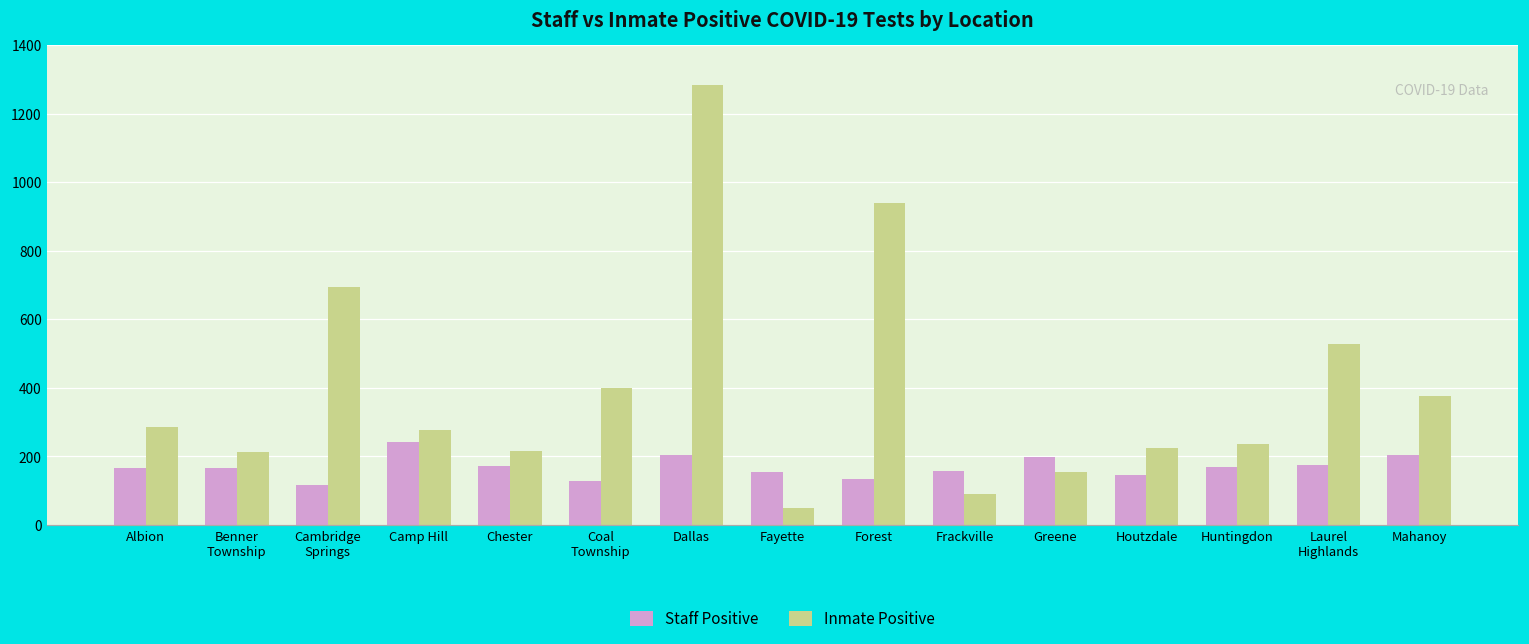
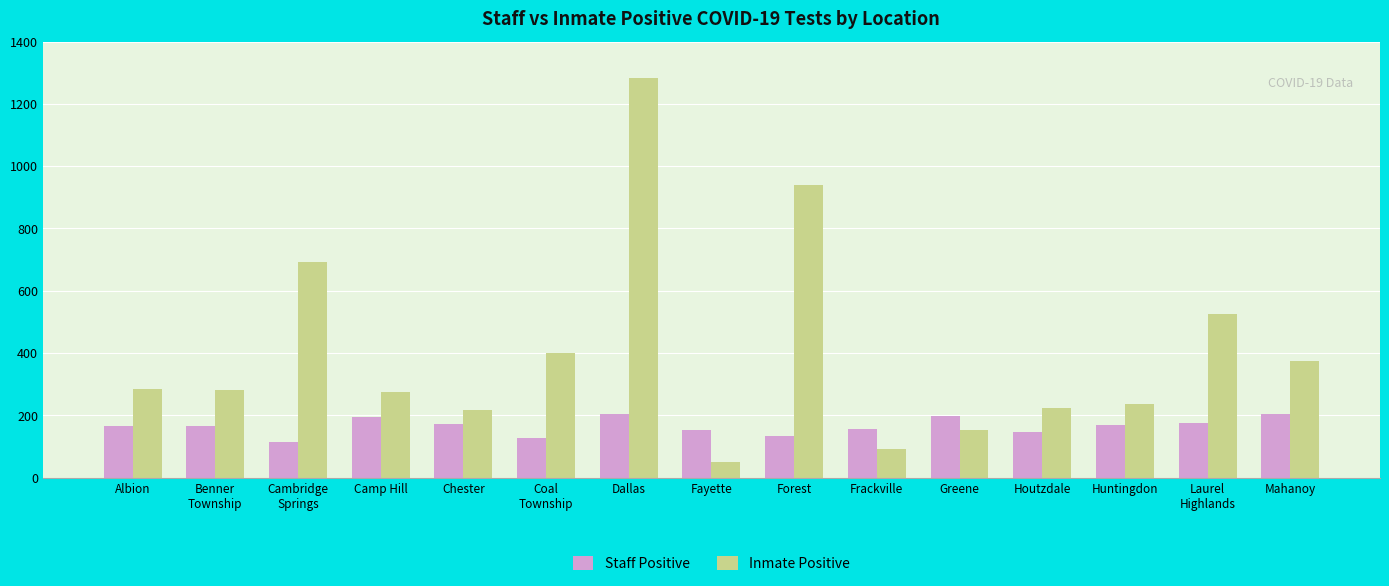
  {
    "Staff Positive": {
      "Albion": 170,
      "Benner Township": 170,
      "Cambridge Springs": 120,
-     "Camp Hill": 240,
+     "Camp Hill": 190,
      "Chester": 170,
      "Coal Township": 130,
      "Dallas": 210,
      "Fayette": 150,
      "Forest": 130,
      "Frackville": 160,
      "Greene": 200,
      "Houtzdale": 150,
      "Huntingdon": 170,
      "Laurel Highlands": 180,
      "Mahanoy": 200
    },
    "Inmate Positive": {
      "Albion": 290,
-     "Benner Township": 210,
+     "Benner Township": 280,
      "Cambridge Springs": 690,
      "Camp Hill": 280,
      "Chester": 220,
      "Coal Township": 400,
      "Dallas": 1280,
      "Fayette": 50,
      "Forest": 940,
      "Frackville": 90,
      "Greene": 150,
      "Houtzdale": 220,
      "Huntingdon": 240,
      "Laurel Highlands": 530,
      "Mahanoy": 380
    }
  }
